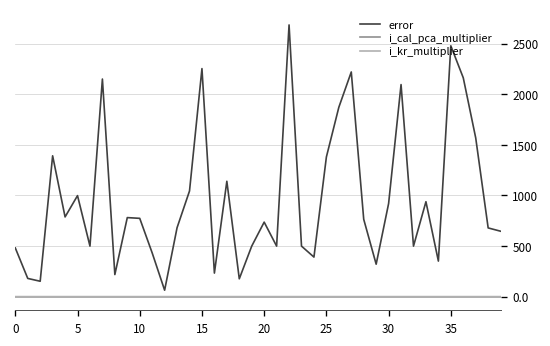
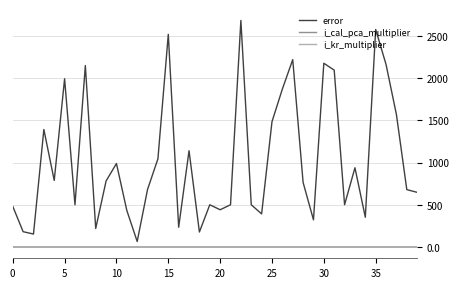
  {
    "error": {
      "0": 500,
-     "5": 1000,
-     "10": 800,
-     "15": 2300,
-     "20": 700,
-     "25": 1400,
-     "30": 900,
-     "35": 2500
+     "5": 2000,
+     "10": 1000,
+     "15": 2500,
+     "20": 400,
+     "25": 1500,
+     "30": 2200,
+     "35": 2600
    },
    "i_kr_multiplier": {
      "0": 0,
      "5": 0,
      "10": 0,
      "15": 0,
      "20": 0,
      "25": 0,
      "30": 0,
      "35": 0
    }
  }
